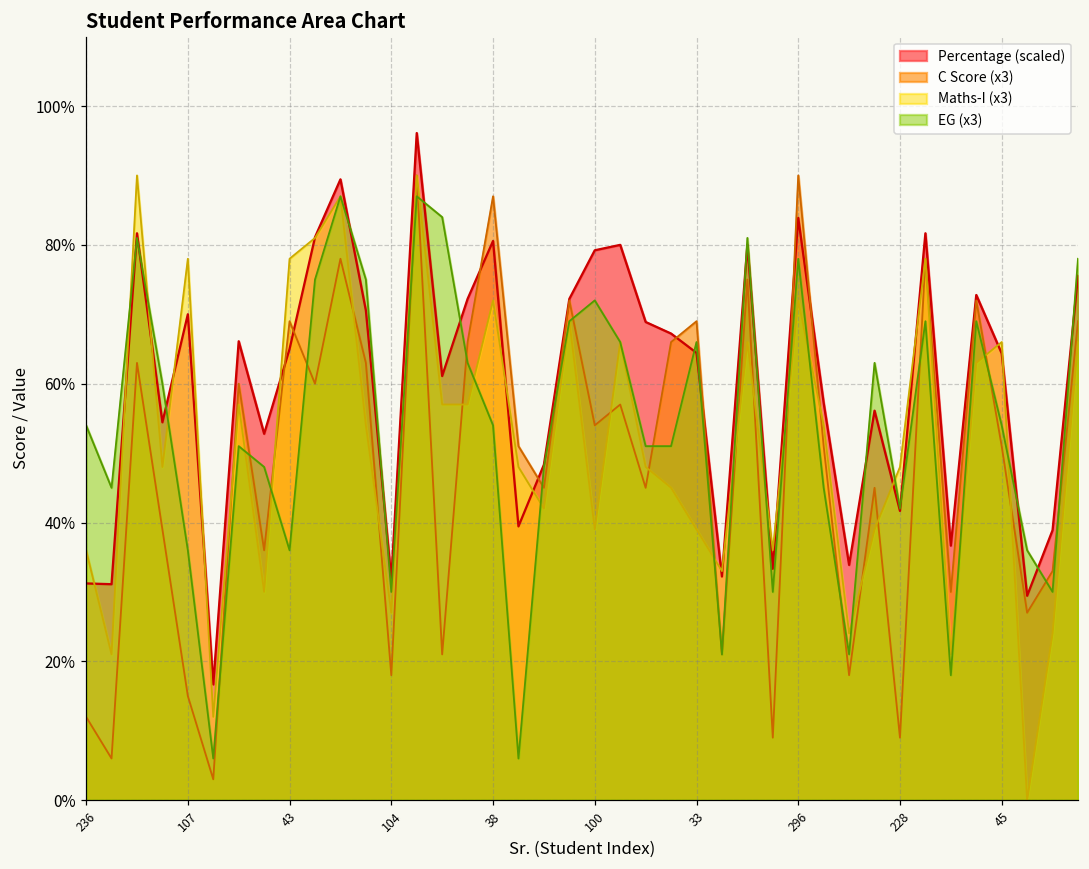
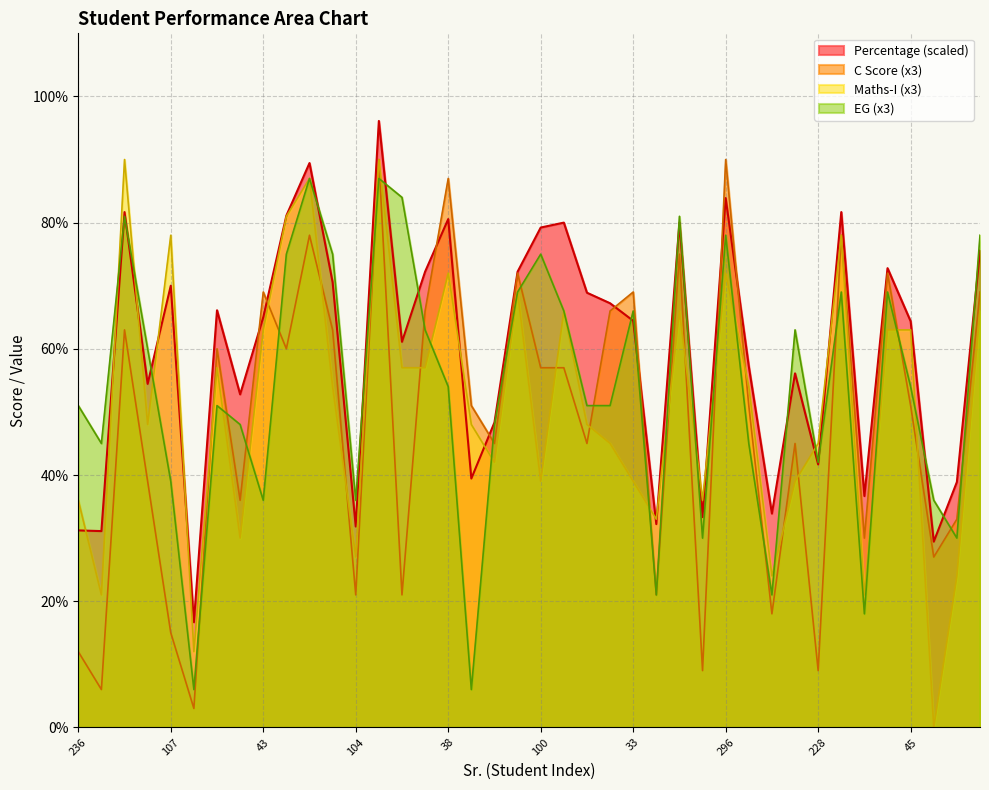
  {
    "Percentage (scaled)": {
      "236": "31%",
      "107": "70%",
      "43": "65%",
      "104": "32%",
      "100": "79%",
      "296": "84%",
      "45": "64%"
    },
    "C Score (x3)": {
      "236": "12%",
      "107": "15%",
      "43": "69%",
-     "104": "18%",
-     "100": "54%",
+     "104": "21%",
+     "100": "57%",
      "296": "90%",
      "228": "9%",
      "45": "51%"
    },
    "Maths-I (x3)": {
      "236": "36%",
      "107": "78%",
-     "43": "78%",
+     "43": "63%",
      "104": "27%",
      "100": "39%",
      "296": "72%",
-     "228": "48%",
-     "45": "66%"
+     "228": "45%",
+     "45": "63%"
    },
    "EG (x3)": {
-     "236": "54%",
-     "107": "36%",
+     "236": "51%",
+     "107": "39%",
      "43": "36%",
-     "104": "30%",
-     "100": "72%",
+     "104": "36%",
+     "100": "75%",
      "296": "78%",
      "45": "54%"
    }
  }
